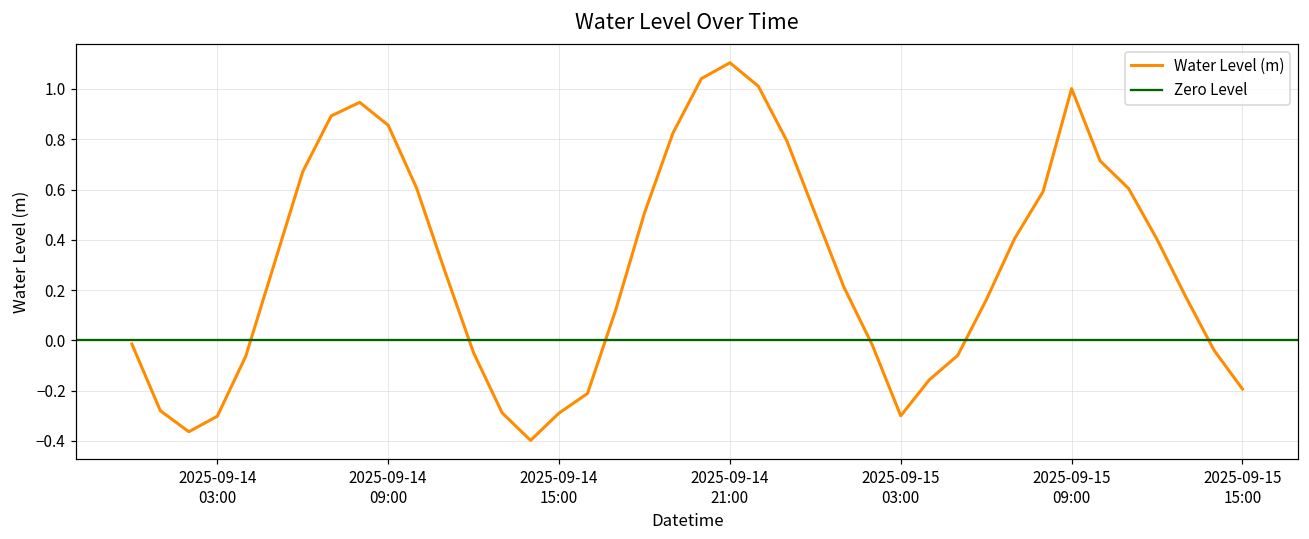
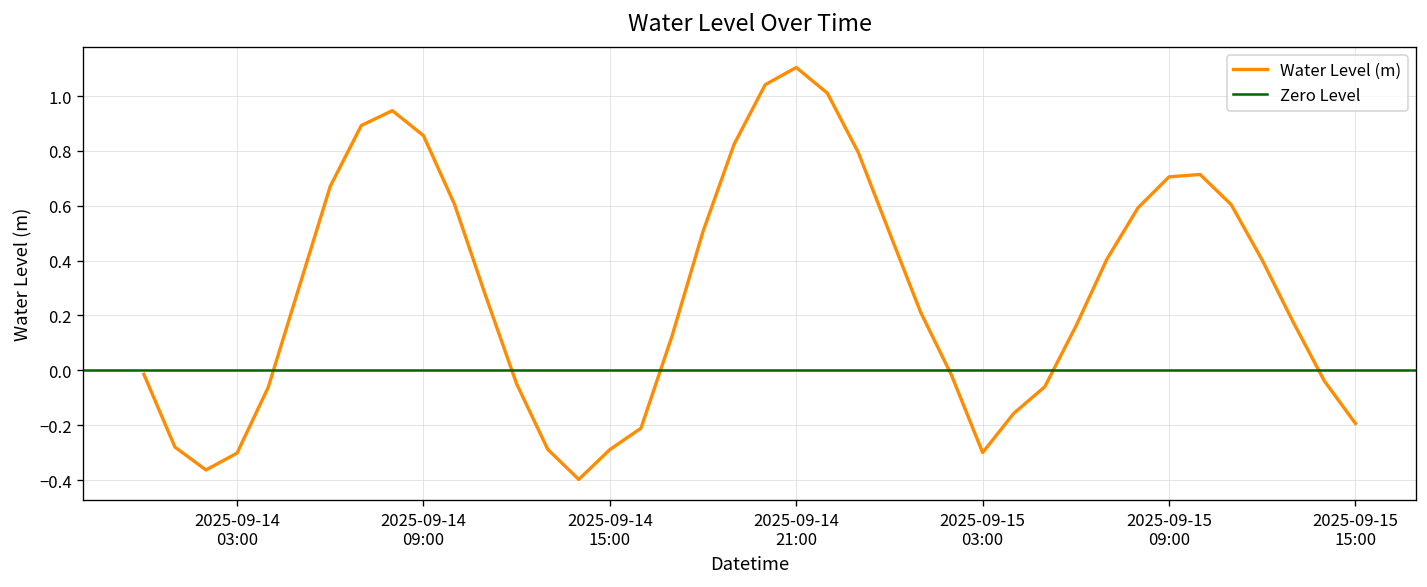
  {
    "2025-09-14 03:00": -0.30,
    "2025-09-14 09:00": 0.86,
    "2025-09-14 15:00": -0.29,
    "2025-09-14 21:00": 1.10,
    "2025-09-15 03:00": -0.30,
-   "2025-09-15 09:00": 1.00,
+   "2025-09-15 09:00": 0.71,
    "2025-09-15 15:00": -0.19
  }
